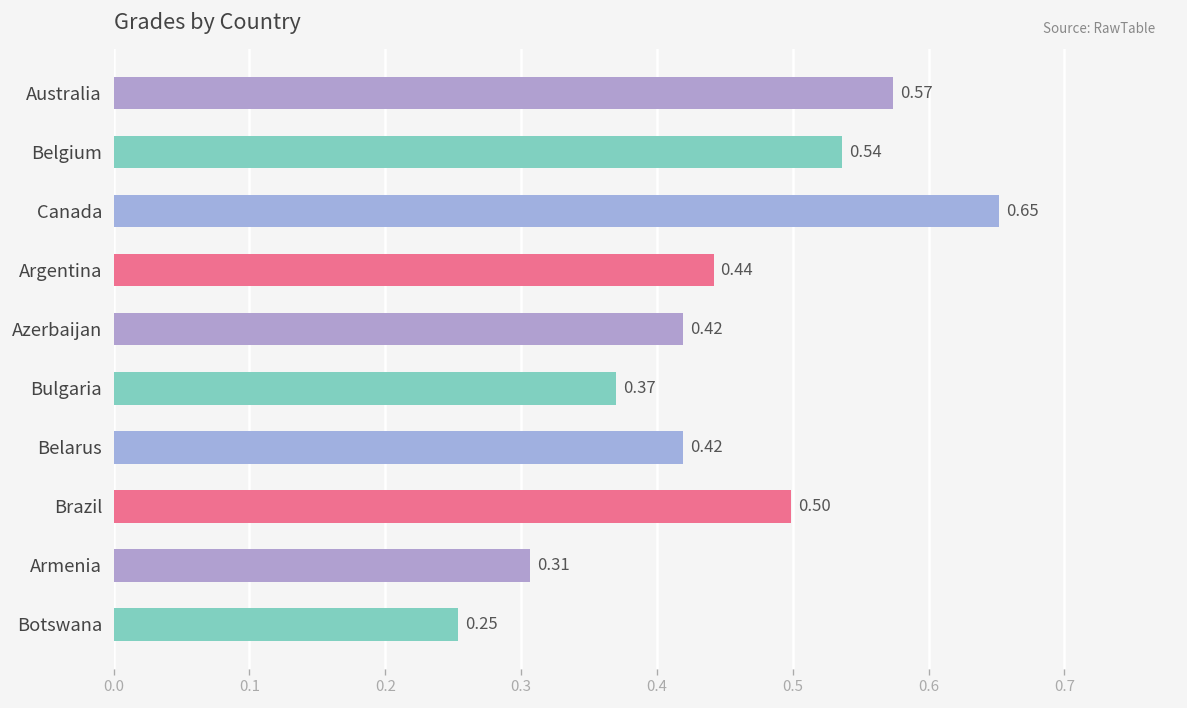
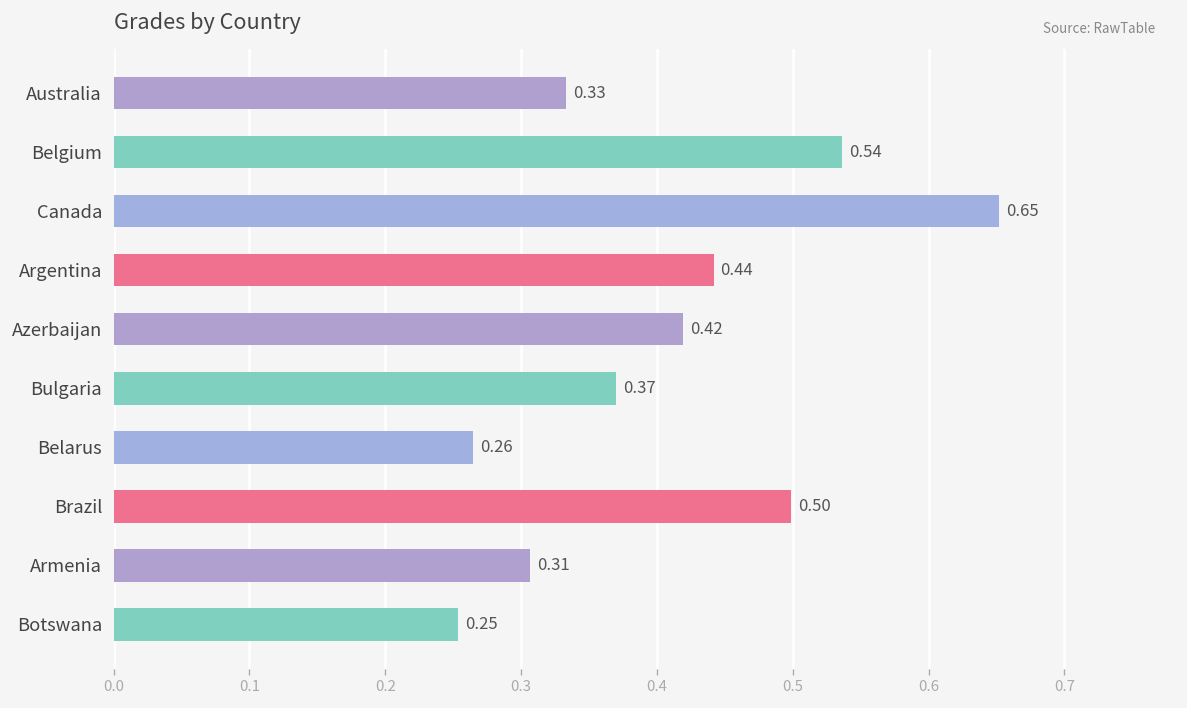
  {
-   "Australia": 0.57,
+   "Australia": 0.33,
    "Belgium": 0.54,
    "Canada": 0.65,
    "Argentina": 0.44,
    "Azerbaijan": 0.42,
    "Bulgaria": 0.37,
-   "Belarus": 0.42,
+   "Belarus": 0.26,
    "Brazil": 0.50,
    "Armenia": 0.31,
    "Botswana": 0.25
  }
